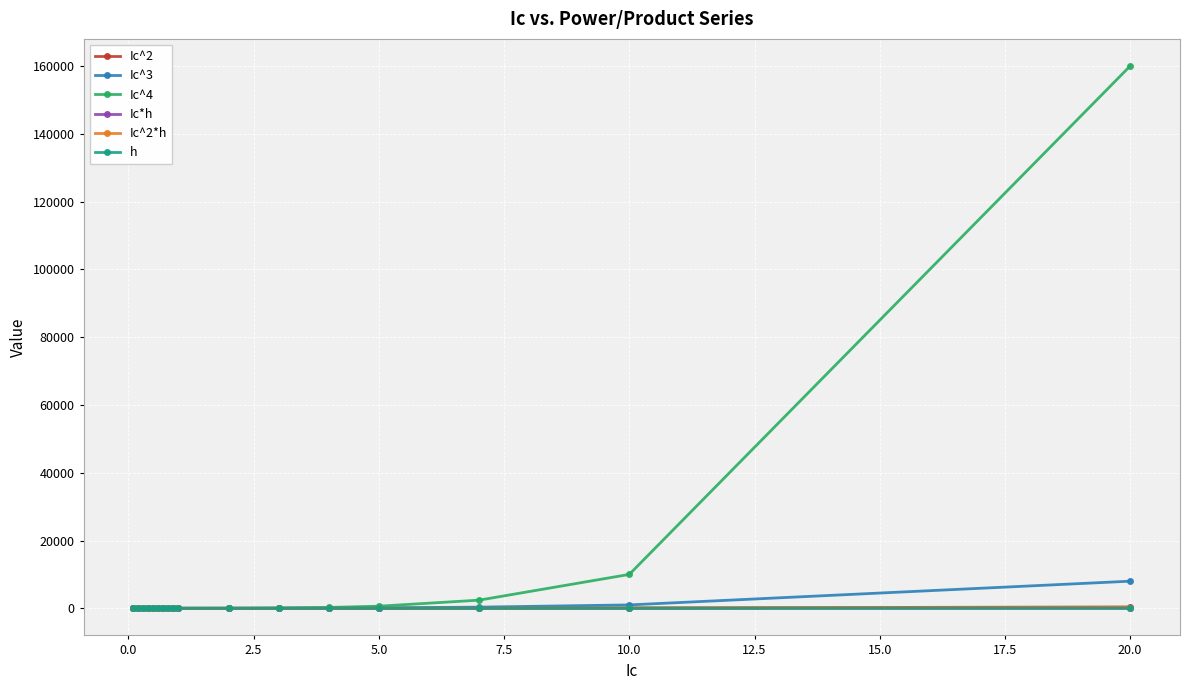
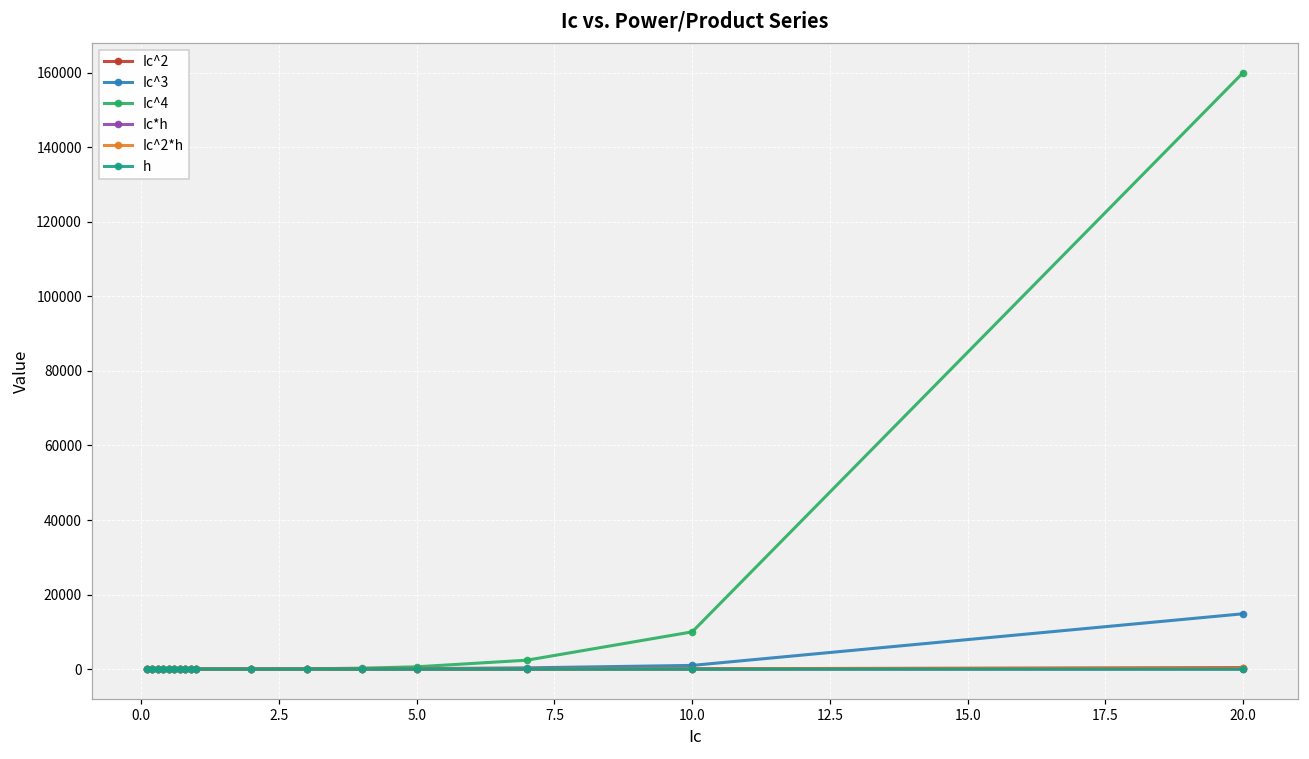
  {
    "Ic^3": {
      "10.0": 1000,
-     "20.0": 8000
+     "20.0": 15000
    }
  }
